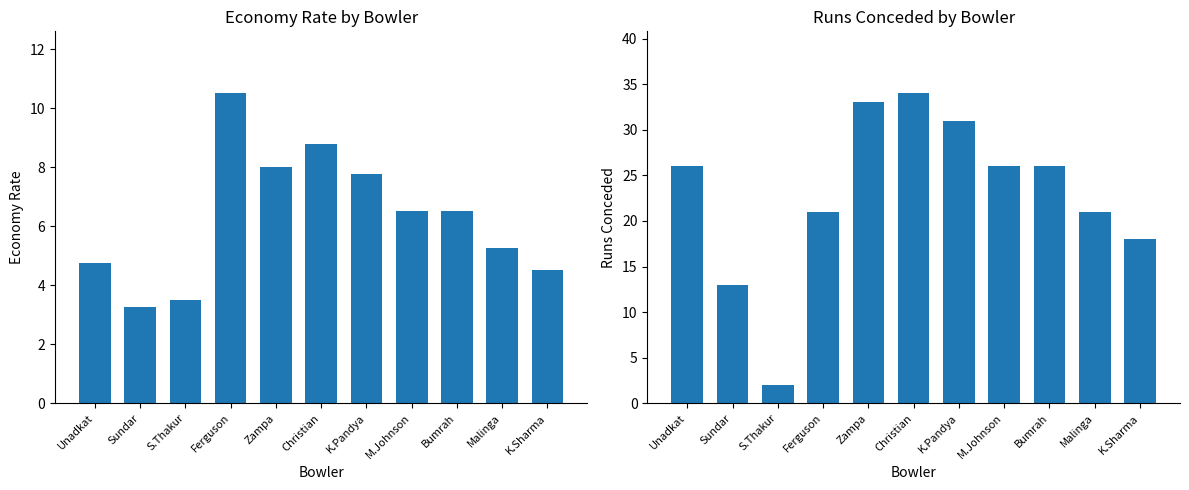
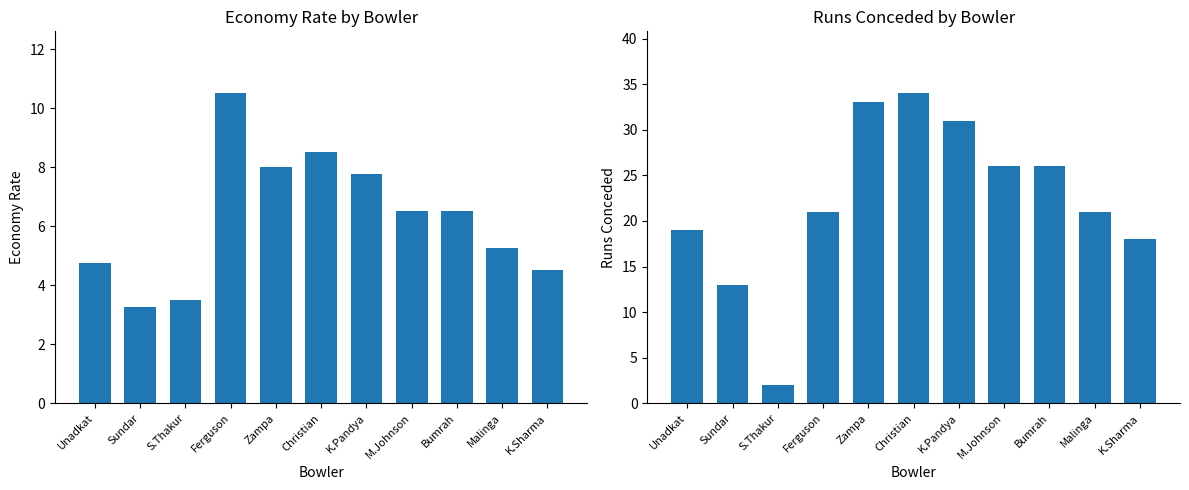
  {
    "Economy Rate by Bowler": {
      "Unadkat": 4.8,
      "Sundar": 3.3,
      "S.Thakur": 3.5,
      "Ferguson": 10.5,
      "Zampa": 8.0,
-     "Christian": 8.8,
+     "Christian": 8.5,
      "K.Pandya": 7.8,
      "M.Johnson": 6.5,
      "Bumrah": 6.5,
      "Malinga": 5.3,
      "K.Sharma": 4.5
    },
    "Runs Conceded by Bowler": {
-     "Unadkat": 26,
+     "Unadkat": 19,
      "Sundar": 13,
      "S.Thakur": 2,
      "Ferguson": 21,
      "Zampa": 33,
      "Christian": 34,
      "K.Pandya": 31,
      "M.Johnson": 26,
      "Bumrah": 26,
      "Malinga": 21,
      "K.Sharma": 18
    }
  }
